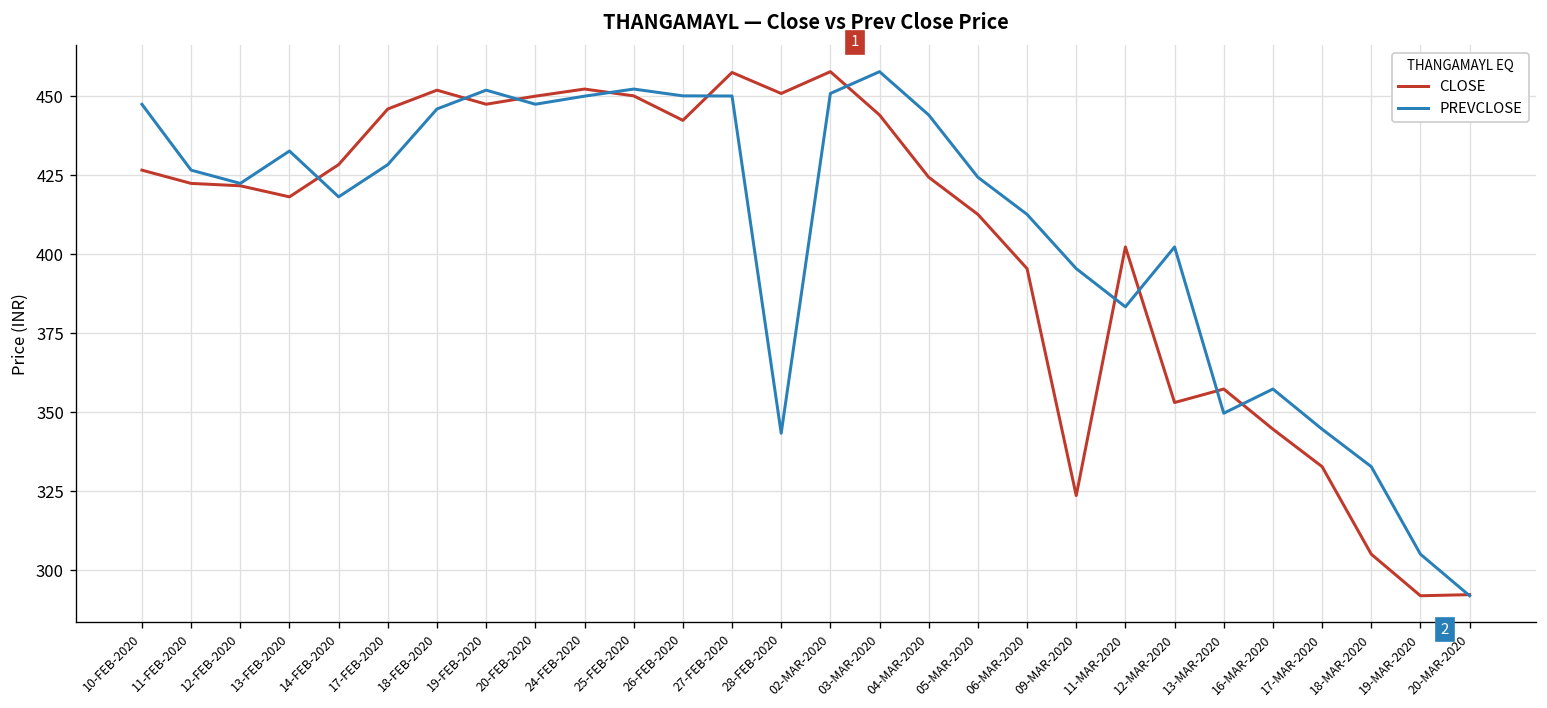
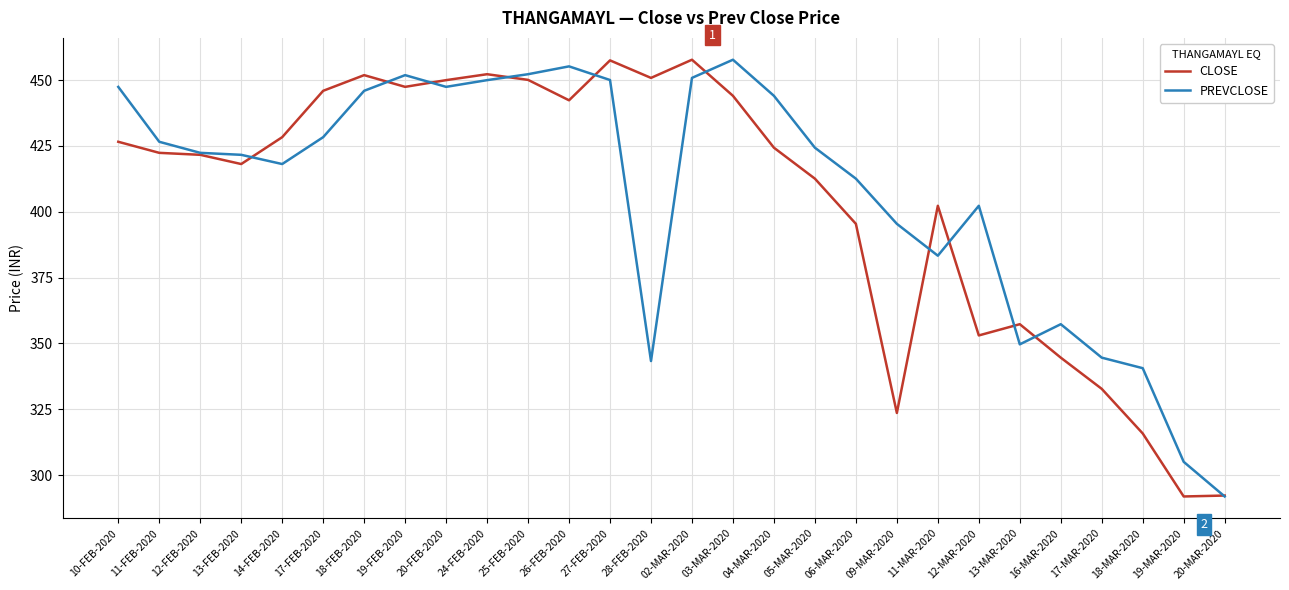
  {
    "CLOSE": {
      "10-FEB-2020": 427,
      "11-FEB-2020": 422,
      "13-FEB-2020": 418,
      "14-FEB-2020": 428,
      "17-FEB-2020": 446,
      "18-FEB-2020": 452,
      "19-FEB-2020": 447,
      "20-FEB-2020": 450,
      "24-FEB-2020": 452,
      "25-FEB-2020": 450,
      "26-FEB-2020": 442,
      "27-FEB-2020": 457,
      "28-FEB-2020": 451,
      "03-MAR-2020": 444,
      "04-MAR-2020": 424,
      "05-MAR-2020": 413,
      "06-MAR-2020": 395,
      "09-MAR-2020": 324,
      "11-MAR-2020": 402,
      "12-MAR-2020": 353,
      "13-MAR-2020": 357,
      "16-MAR-2020": 345,
      "17-MAR-2020": 333,
-     "18-MAR-2020": 305,
+     "18-MAR-2020": 316,
      "19-MAR-2020": 292
    },
    "PREVCLOSE": {
      "10-FEB-2020": 447,
      "11-FEB-2020": 427,
-     "13-FEB-2020": 433,
+     "13-FEB-2020": 422,
      "14-FEB-2020": 418,
      "17-FEB-2020": 428,
      "18-FEB-2020": 446,
      "19-FEB-2020": 452,
      "20-FEB-2020": 447,
      "24-FEB-2020": 450,
      "25-FEB-2020": 452,
-     "26-FEB-2020": 450,
+     "26-FEB-2020": 455,
      "27-FEB-2020": 450,
      "28-FEB-2020": 343,
      "02-MAR-2020": 451,
      "04-MAR-2020": 444,
      "05-MAR-2020": 424,
      "06-MAR-2020": 413,
      "09-MAR-2020": 395,
      "11-MAR-2020": 383,
      "12-MAR-2020": 402,
      "13-MAR-2020": 350,
      "16-MAR-2020": 357,
      "17-MAR-2020": 345,
-     "18-MAR-2020": 333,
+     "18-MAR-2020": 341,
      "19-MAR-2020": 305
    }
  }
